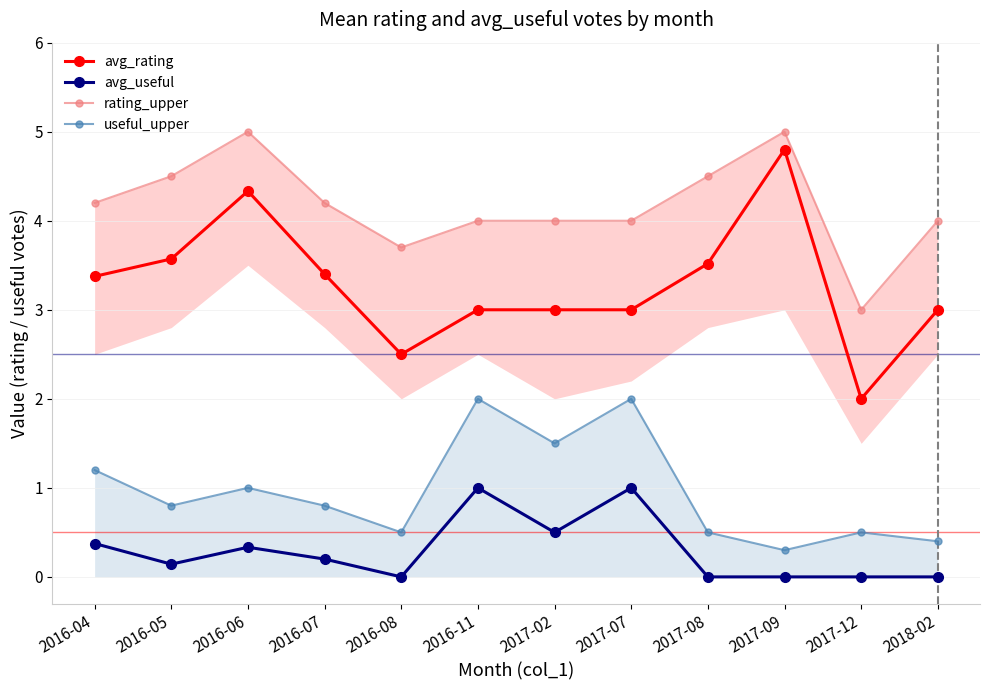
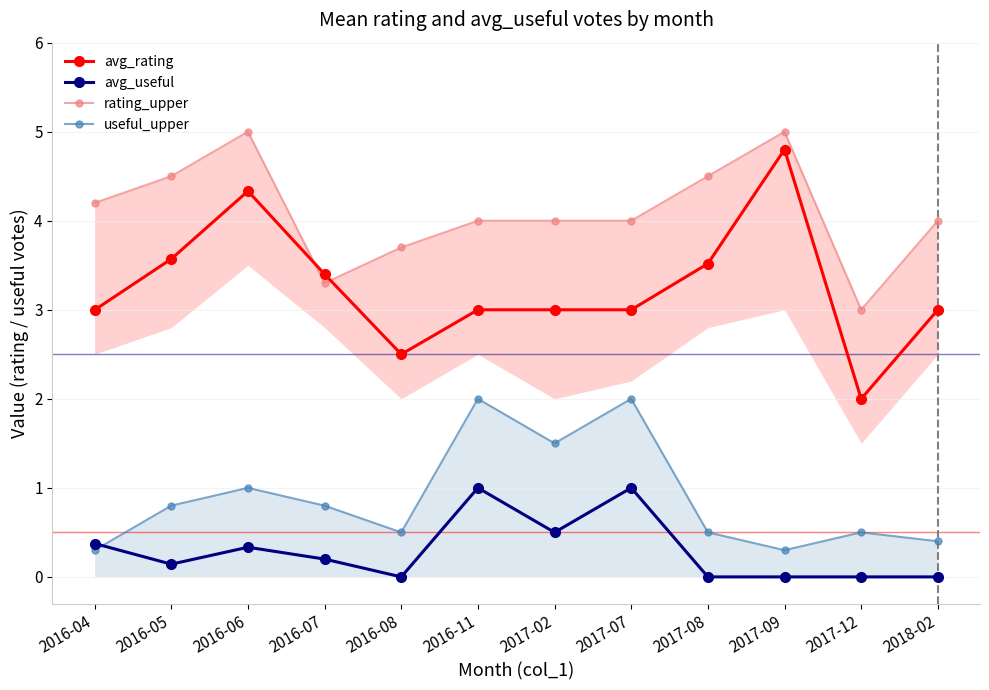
  {
    "avg_rating": {
-     "2016-04": 3.4,
+     "2016-04": 3.0,
      "2016-05": 3.6,
      "2016-06": 4.3,
      "2016-07": 3.4,
      "2016-08": 2.5,
      "2016-11": 3.0,
      "2017-02": 3.0,
      "2017-07": 3.0,
      "2017-08": 3.5,
      "2017-09": 4.8,
      "2017-12": 2.0,
      "2018-02": 3.0
    },
    "avg_useful": {
      "2016-04": 0.4,
      "2016-05": 0.1,
      "2016-06": 0.3,
      "2016-07": 0.2,
      "2016-08": 0.0,
      "2016-11": 1.0,
      "2017-02": 0.5,
      "2017-07": 1.0,
      "2017-08": 0.0,
      "2017-09": 0.0,
      "2017-12": 0.0,
      "2018-02": 0.0
    },
    "rating_upper": {
      "2016-04": 4.2,
      "2016-05": 4.5,
      "2016-06": 5.0,
-     "2016-07": 4.2,
+     "2016-07": 3.3,
      "2016-08": 3.7,
      "2016-11": 4.0,
      "2017-02": 4.0,
      "2017-07": 4.0,
      "2017-08": 4.5,
      "2017-09": 5.0,
      "2017-12": 3.0,
      "2018-02": 4.0
    },
    "useful_upper": {
-     "2016-04": 1.2,
+     "2016-04": 0.3,
      "2016-05": 0.8,
      "2016-06": 1.0,
      "2016-07": 0.8,
      "2016-08": 0.5,
      "2016-11": 2.0,
      "2017-02": 1.5,
      "2017-07": 2.0,
      "2017-08": 0.5,
      "2017-09": 0.3,
      "2017-12": 0.5,
      "2018-02": 0.4
    }
  }
